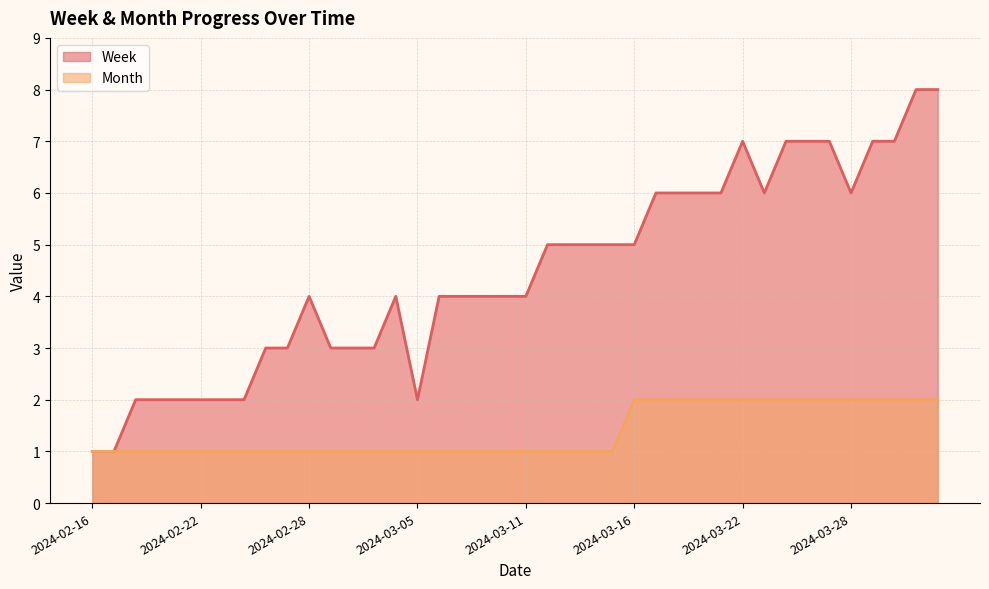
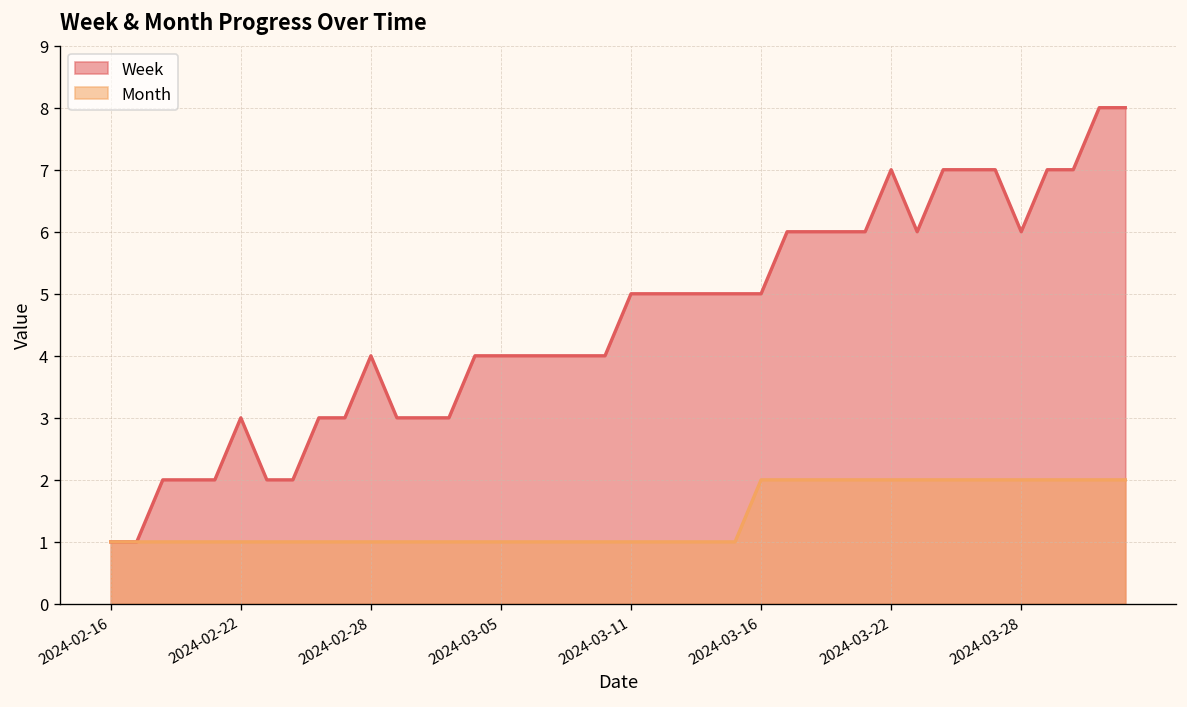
  {
    "Week": {
-     "2024-02-22": 2,
+     "2024-02-22": 3,
      "2024-02-28": 4,
-     "2024-03-05": 2,
-     "2024-03-11": 4,
+     "2024-03-05": 4,
+     "2024-03-11": 5,
      "2024-03-16": 5,
      "2024-03-22": 7,
      "2024-03-28": 6
    },
    "Month": {
      "2024-02-22": 1,
      "2024-02-28": 1,
      "2024-03-05": 1,
      "2024-03-11": 1,
      "2024-03-16": 2,
      "2024-03-22": 2,
      "2024-03-28": 2
    }
  }
